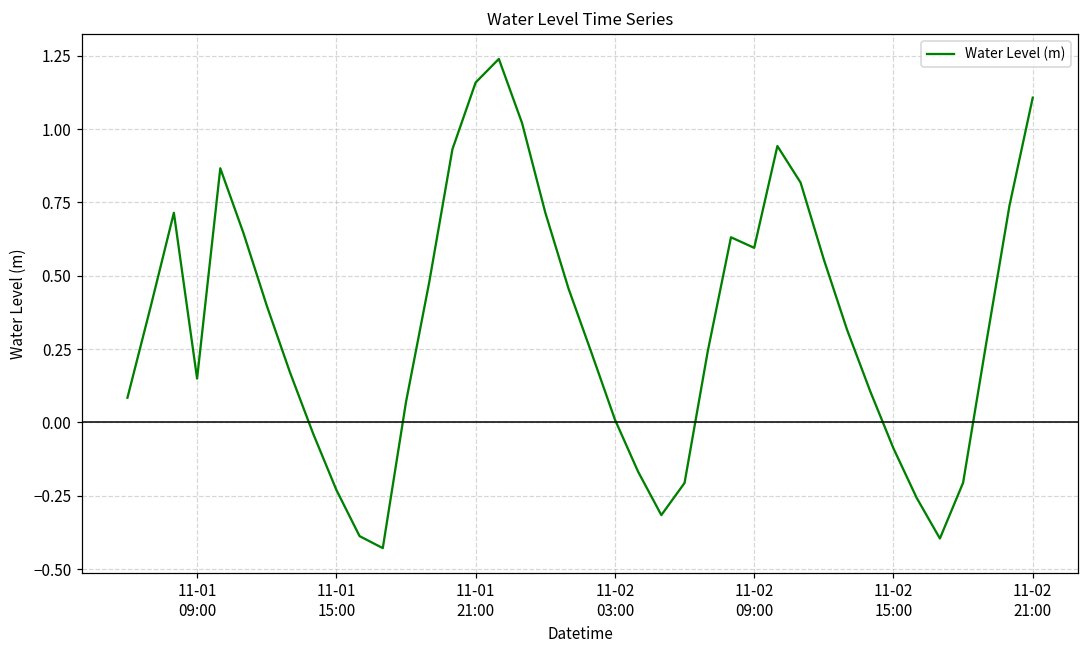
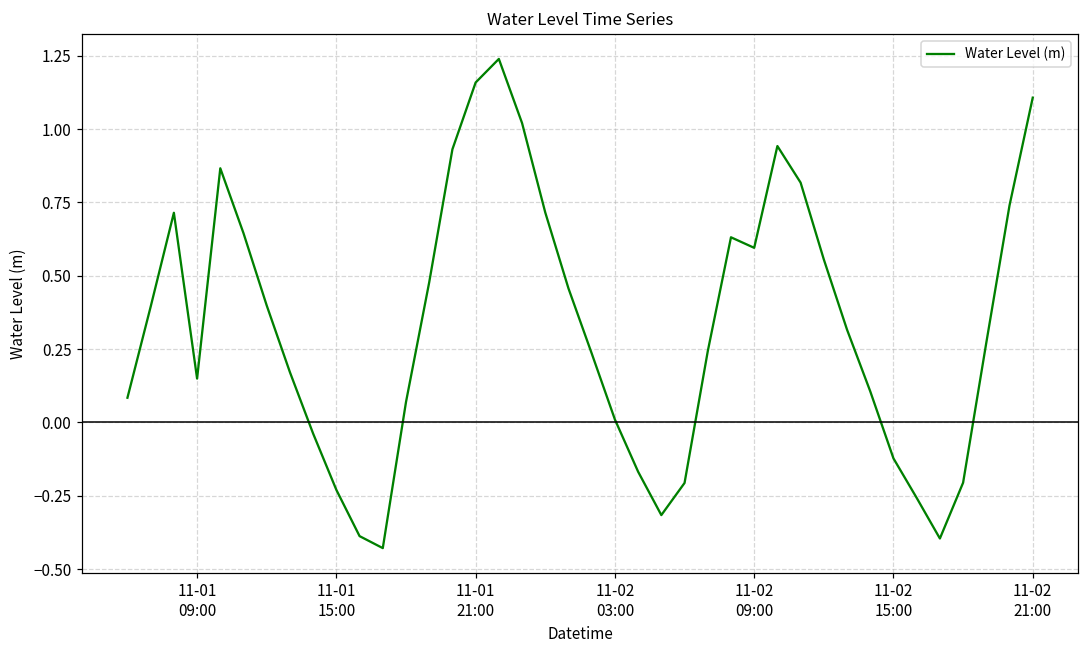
  {
    "11-01 09:00": 0.15,
    "11-01 15:00": -0.23,
    "11-01 21:00": 1.16,
    "11-02 03:00": 0.01,
    "11-02 09:00": 0.60,
-   "11-02 15:00": -0.09,
+   "11-02 15:00": -0.12,
    "11-02 21:00": 1.11
  }
